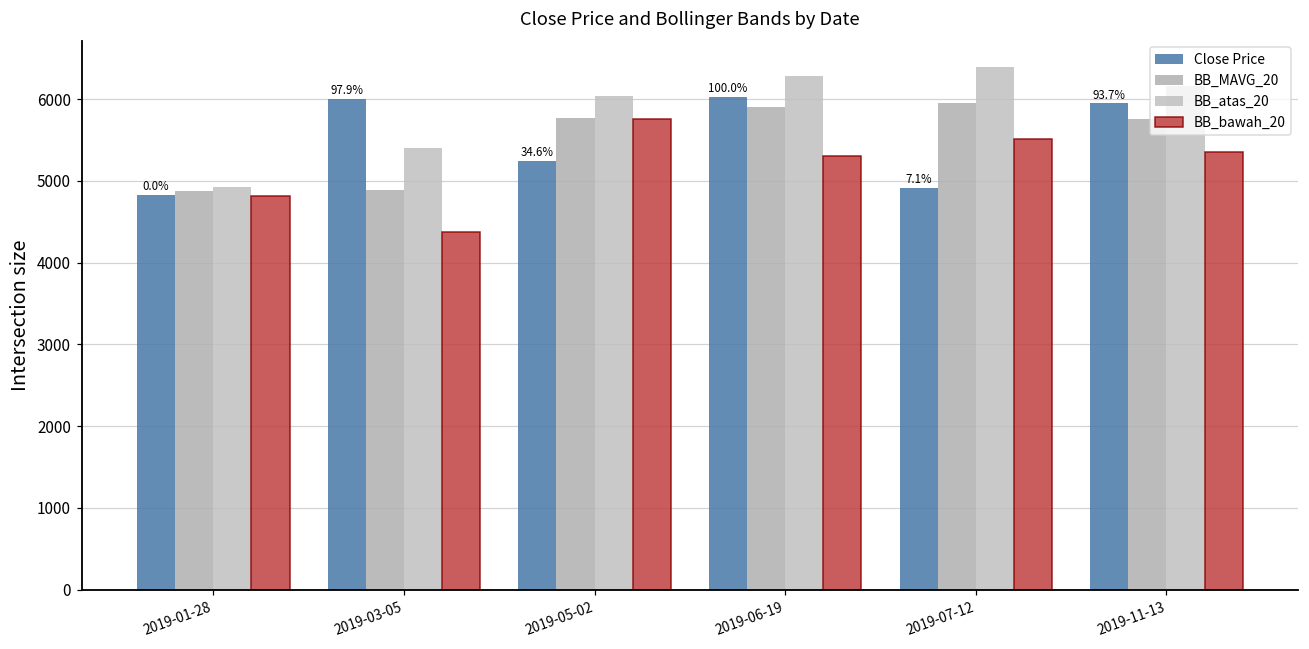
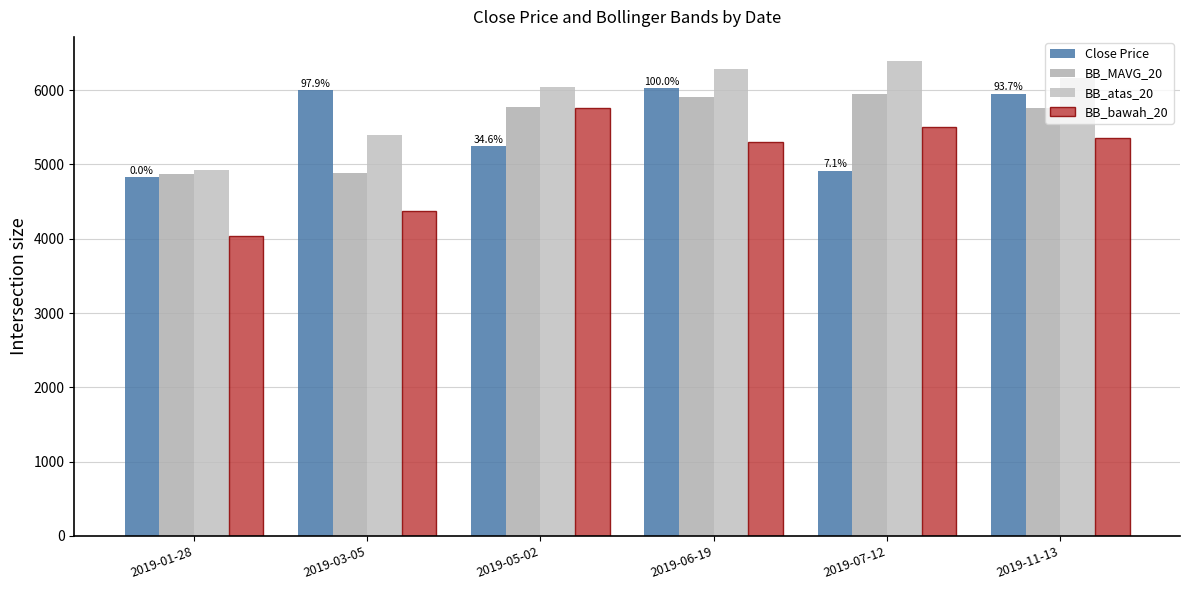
  {
    "BB_bawah_20": {
-     "2019-01-28": 4800,
+     "2019-01-28": 4000,
      "2019-03-05": 4400,
      "2019-05-02": 5800,
      "2019-06-19": 5300,
      "2019-07-12": 5500,
      "2019-11-13": 5400
    }
  }
